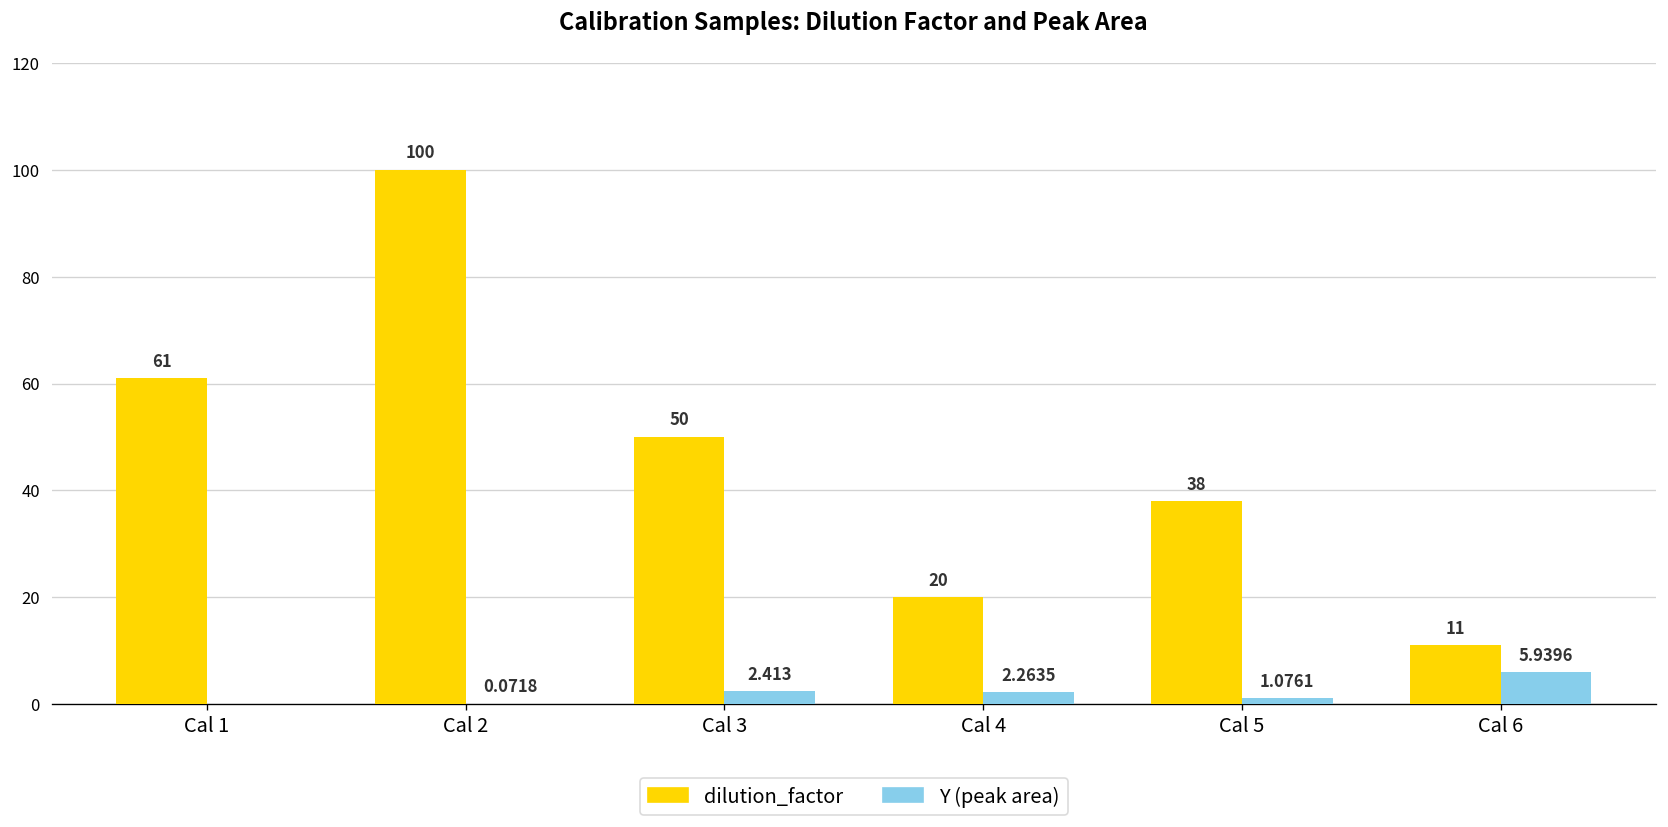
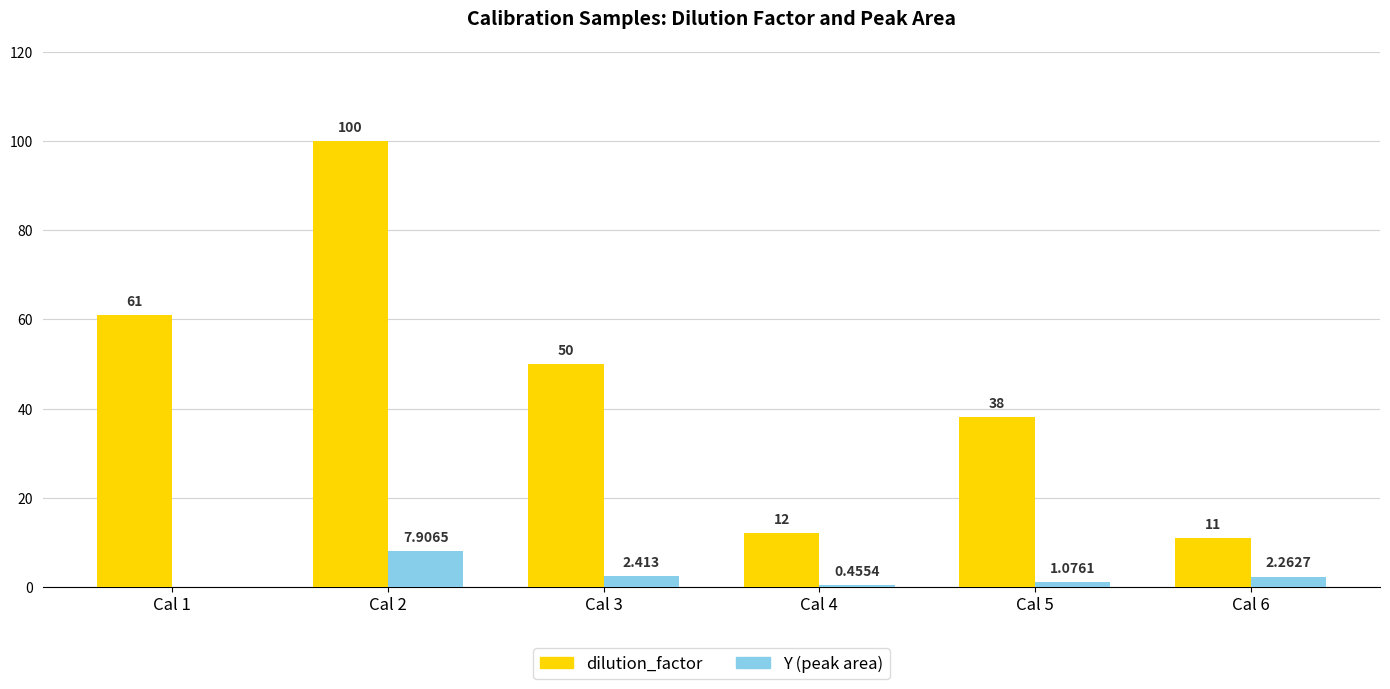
  {
    "dilution_factor": {
      "Cal 1": 61,
      "Cal 2": 100,
      "Cal 3": 50,
-     "Cal 4": 20,
+     "Cal 4": 12,
      "Cal 5": 38,
      "Cal 6": 11
    },
    "Y (peak area)": {
-     "Cal 2": 0.0718,
+     "Cal 2": 7.9065,
      "Cal 3": 2.413,
-     "Cal 4": 2.2635,
+     "Cal 4": 0.4554,
      "Cal 5": 1.0761,
-     "Cal 6": 5.9396
+     "Cal 6": 2.2627
    }
  }
